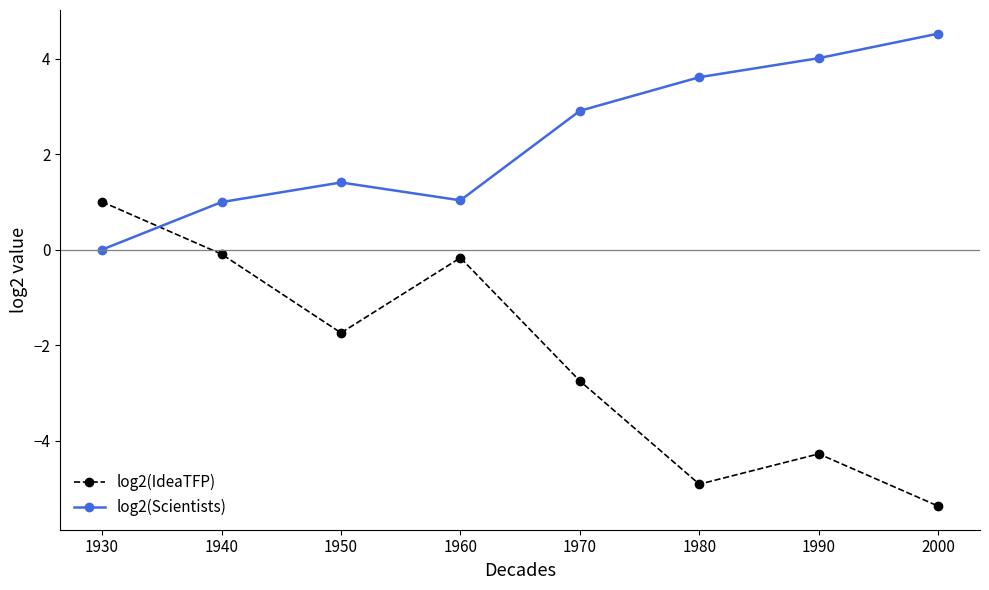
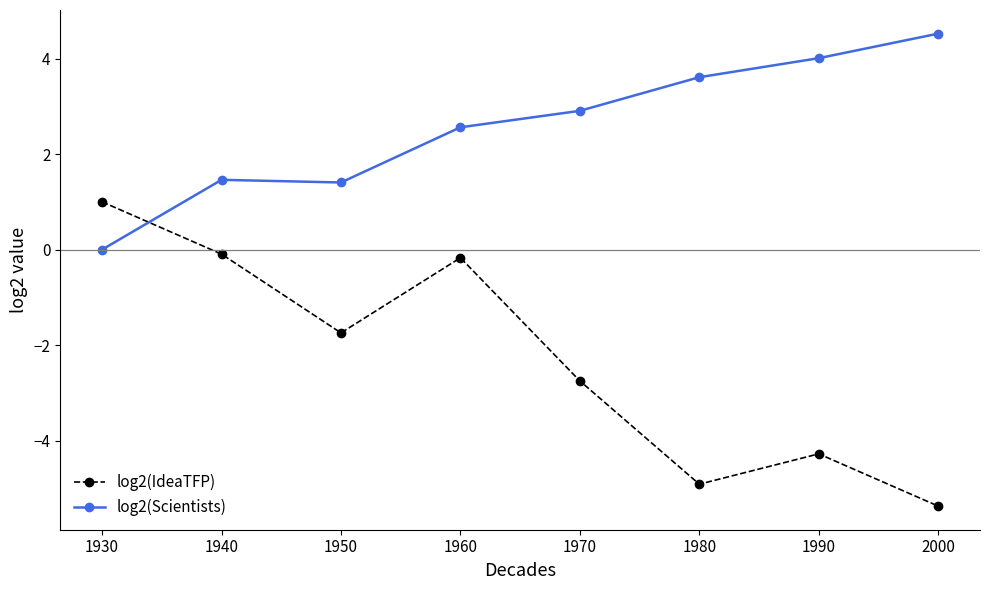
  {
    "log2(IdeaTFP)": {
      "1930": 1.0,
      "1940": -0.1,
      "1950": -1.7,
      "1960": -0.2,
      "1970": -2.7,
      "1980": -4.9,
      "1990": -4.3,
      "2000": -5.4
    },
    "log2(Scientists)": {
      "1930": 0.0,
-     "1940": 1.0,
+     "1940": 1.5,
      "1950": 1.4,
-     "1960": 1.0,
+     "1960": 2.6,
      "1970": 2.9,
      "1980": 3.6,
      "1990": 4.0,
      "2000": 4.5
    }
  }
